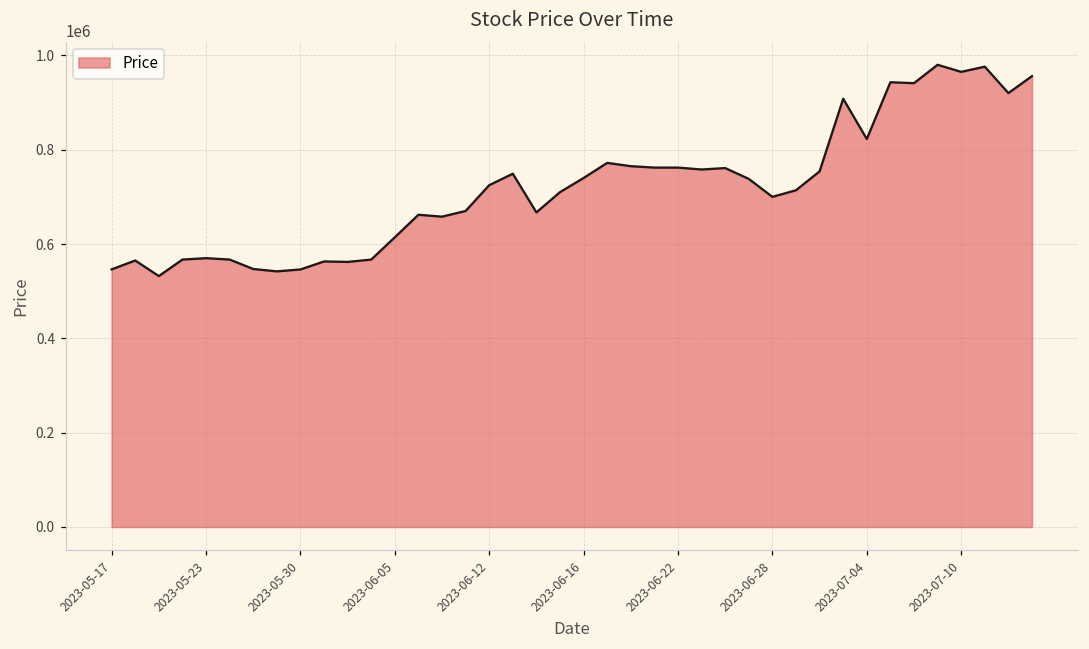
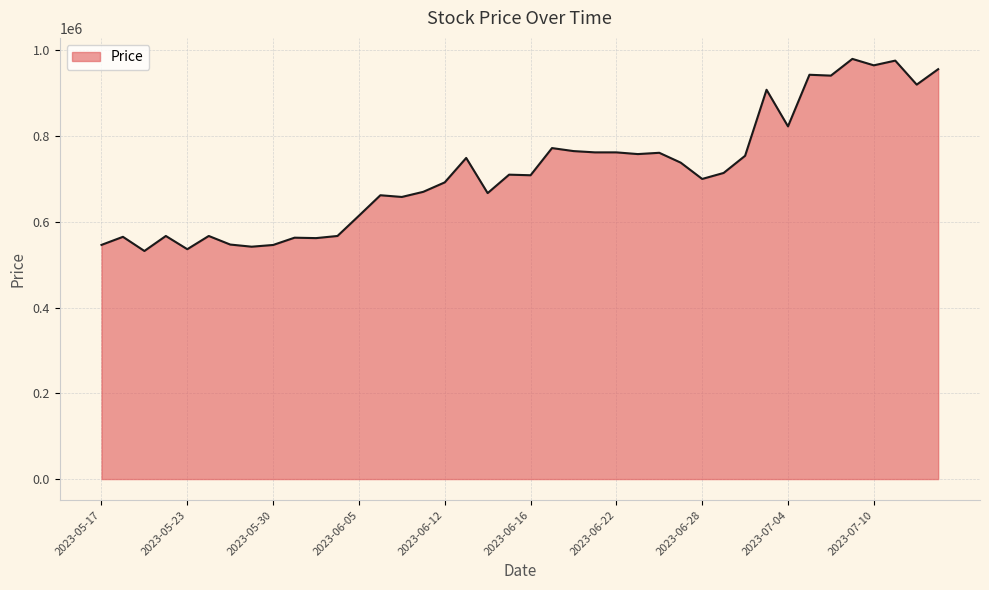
  {
    "2023-05-17": 550000,
-   "2023-05-23": 570000,
+   "2023-05-23": 540000,
    "2023-05-30": 550000,
    "2023-06-05": 610000,
-   "2023-06-12": 720000,
-   "2023-06-16": 740000,
+   "2023-06-12": 690000,
+   "2023-06-16": 710000,
    "2023-06-22": 760000,
    "2023-06-28": 700000,
    "2023-07-04": 820000,
    "2023-07-10": 970000
  }
